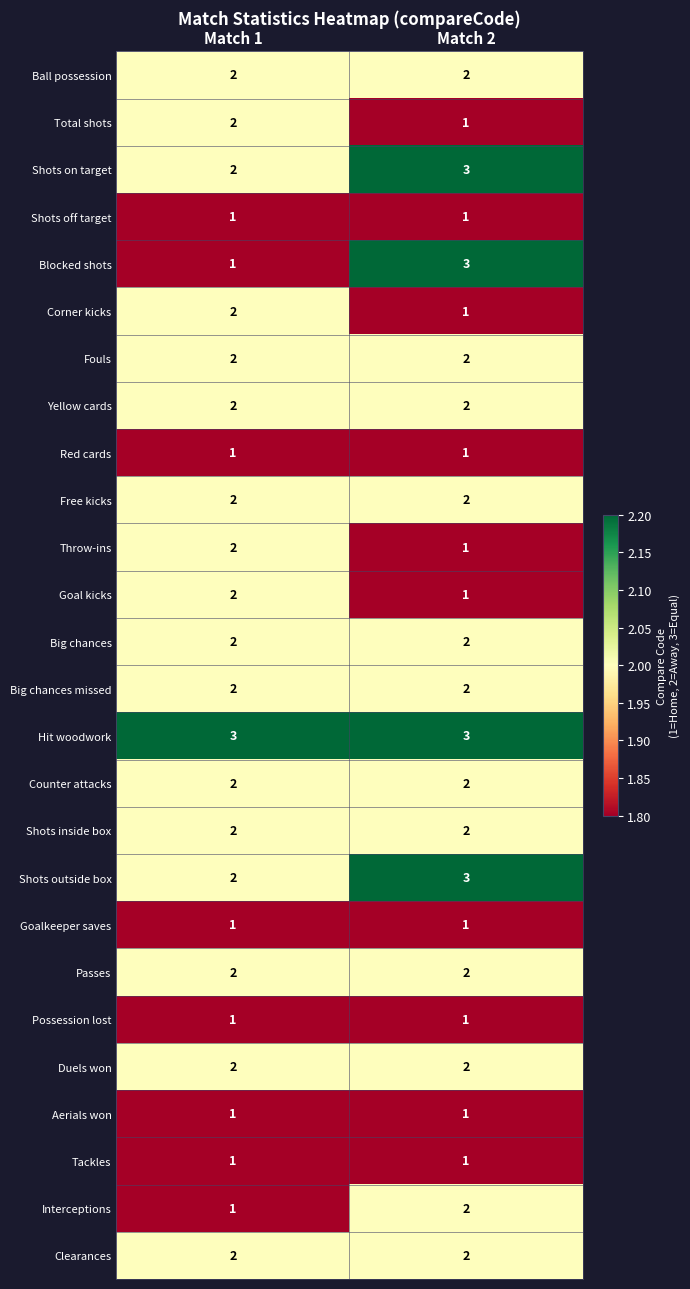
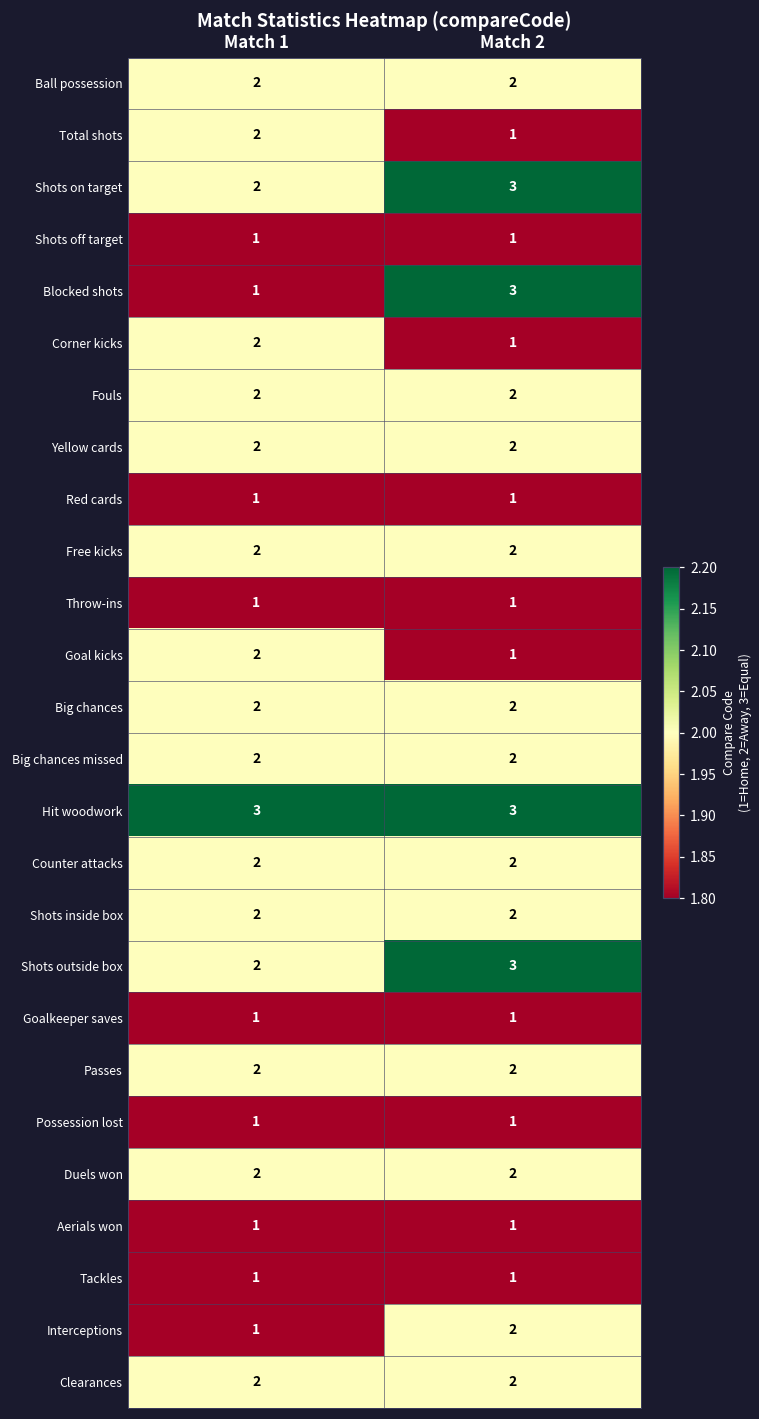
  {
    "Ball possession": {
      "Match 1": 2,
      "Match 2": 2
    },
    "Total shots": {
      "Match 1": 2,
      "Match 2": 1
    },
    "Shots on target": {
      "Match 1": 2,
      "Match 2": 3
    },
    "Shots off target": {
      "Match 1": 1,
      "Match 2": 1
    },
    "Blocked shots": {
      "Match 1": 1,
      "Match 2": 3
    },
    "Corner kicks": {
      "Match 1": 2,
      "Match 2": 1
    },
    "Fouls": {
      "Match 1": 2,
      "Match 2": 2
    },
    "Yellow cards": {
      "Match 1": 2,
      "Match 2": 2
    },
    "Red cards": {
      "Match 1": 1,
      "Match 2": 1
    },
    "Free kicks": {
      "Match 1": 2,
      "Match 2": 2
    },
    "Throw-ins": {
-     "Match 1": 2,
+     "Match 1": 1,
      "Match 2": 1
    },
    "Goal kicks": {
      "Match 1": 2,
      "Match 2": 1
    },
    "Big chances": {
      "Match 1": 2,
      "Match 2": 2
    },
    "Big chances missed": {
      "Match 1": 2,
      "Match 2": 2
    },
    "Hit woodwork": {
      "Match 1": 3,
      "Match 2": 3
    },
    "Counter attacks": {
      "Match 1": 2,
      "Match 2": 2
    },
    "Shots inside box": {
      "Match 1": 2,
      "Match 2": 2
    },
    "Shots outside box": {
      "Match 1": 2,
      "Match 2": 3
    },
    "Goalkeeper saves": {
      "Match 1": 1,
      "Match 2": 1
    },
    "Passes": {
      "Match 1": 2,
      "Match 2": 2
    },
    "Possession lost": {
      "Match 1": 1,
      "Match 2": 1
    },
    "Duels won": {
      "Match 1": 2,
      "Match 2": 2
    },
    "Aerials won": {
      "Match 1": 1,
      "Match 2": 1
    },
    "Tackles": {
      "Match 1": 1,
      "Match 2": 1
    },
    "Interceptions": {
      "Match 1": 1,
      "Match 2": 2
    },
    "Clearances": {
      "Match 1": 2,
      "Match 2": 2
    }
  }
